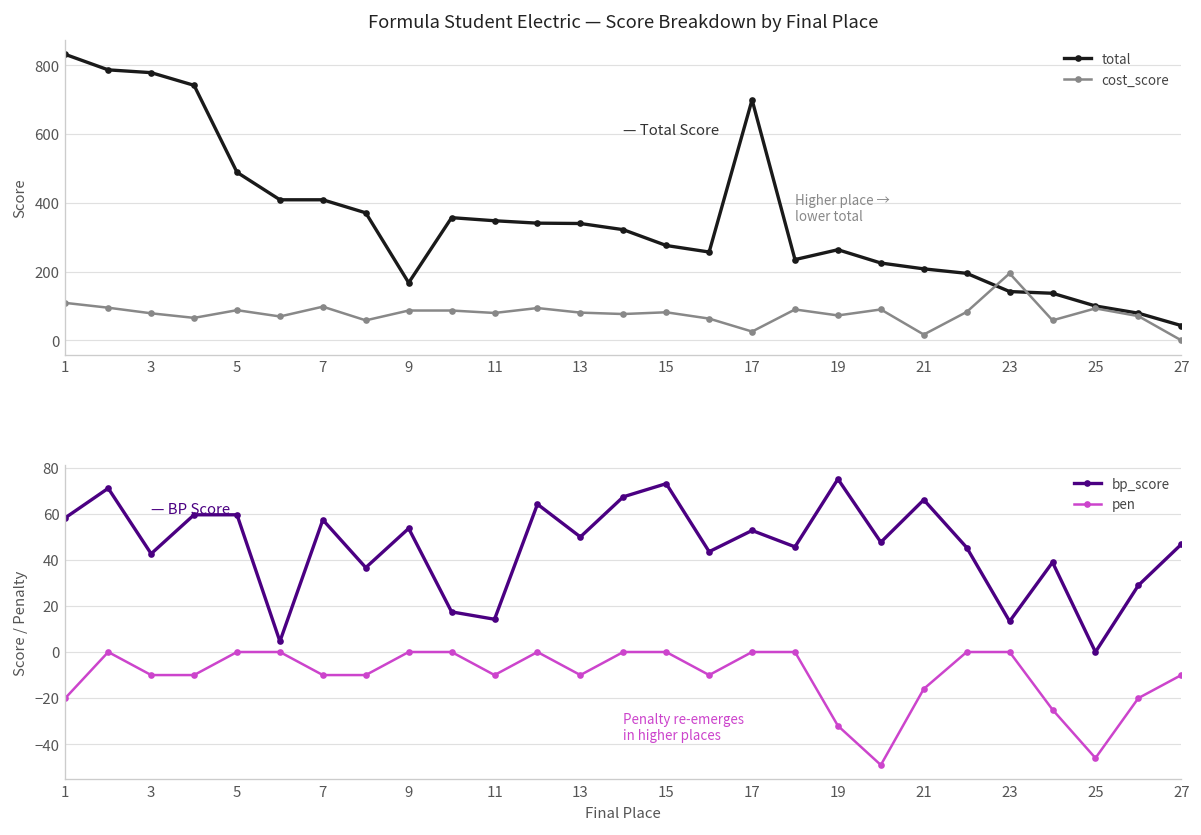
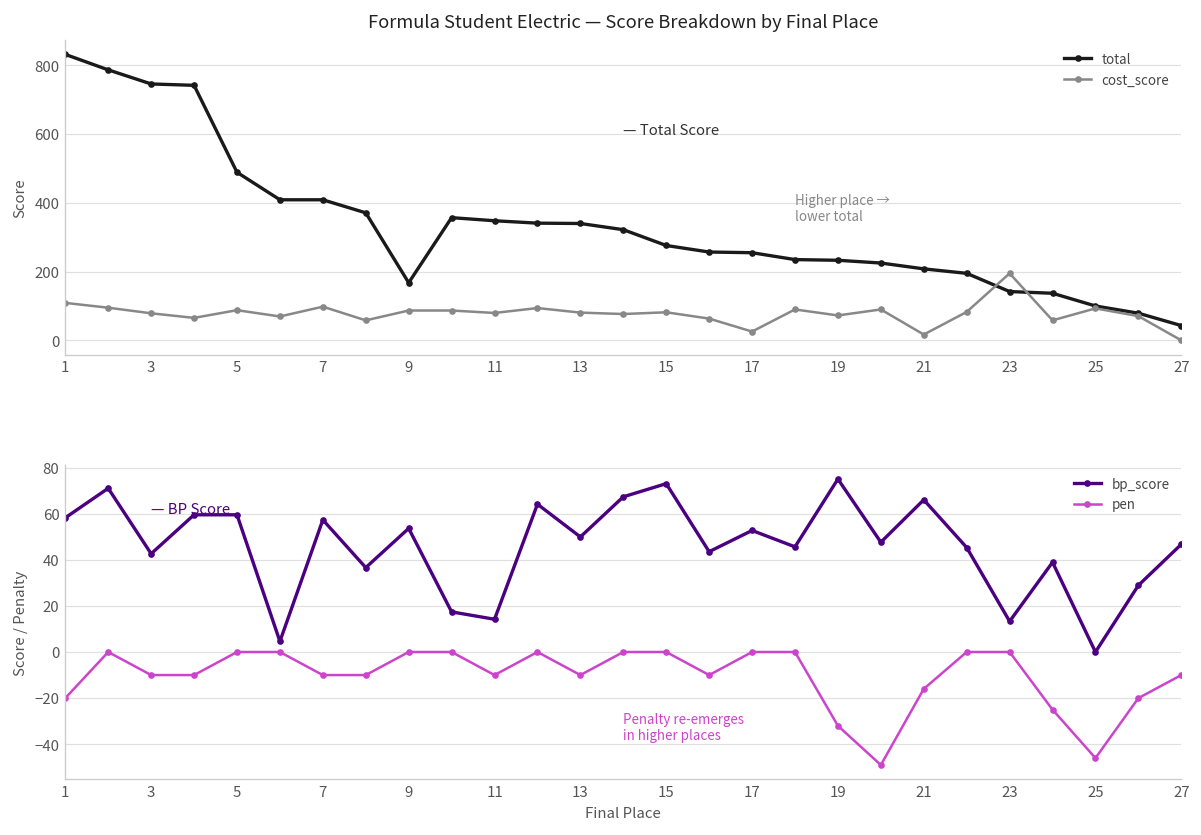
  {
    "Formula Student Electric — Score Breakdown by Final Place": {
      "total": {
        "1": 830,
-       "3": 780,
+       "3": 750,
        "5": 490,
        "7": 410,
        "9": 170,
        "11": 350,
        "13": 340,
        "15": 280,
-       "17": 700,
-       "19": 260,
+       "17": 260,
+       "19": 230,
        "21": 210,
        "23": 140,
        "27": 40
      },
      "cost_score": {
        "1": 110,
        "3": 80,
        "5": 90,
        "7": 100,
        "9": 90,
        "11": 80,
        "13": 80,
        "15": 80,
        "17": 30,
        "19": 70,
        "21": 20,
        "23": 190,
        "27": 0
      }
    }
  }
